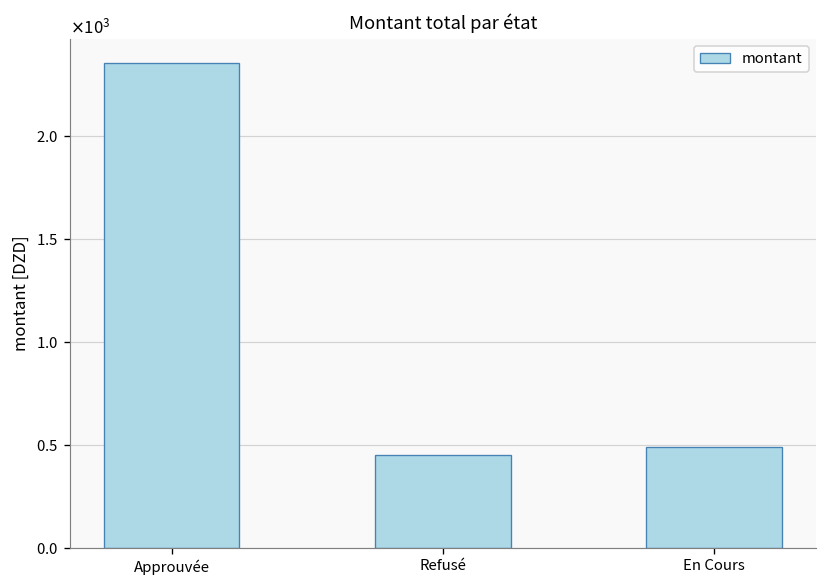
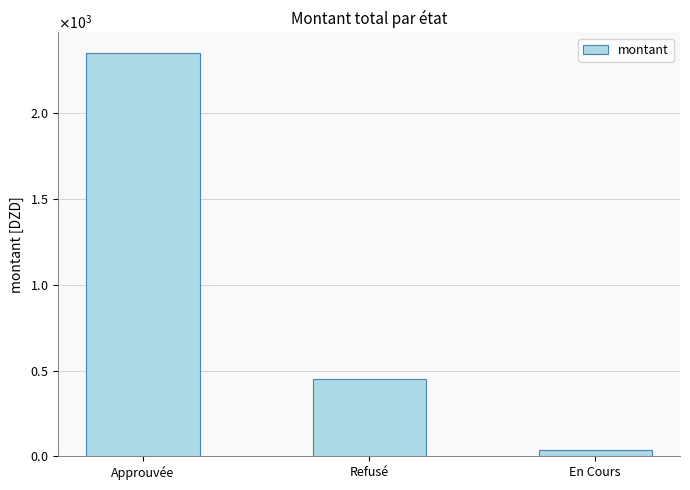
  {
    "Approuvée": 2350,
    "Refusé": 450,
-   "En Cours": 490
+   "En Cours": 30
  }
